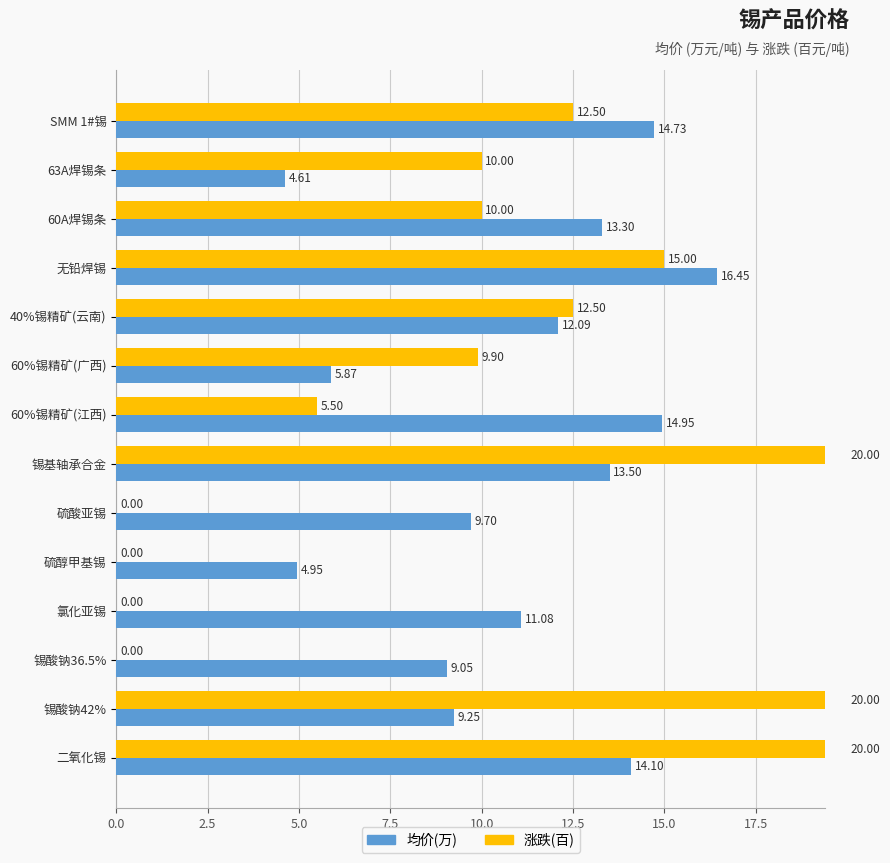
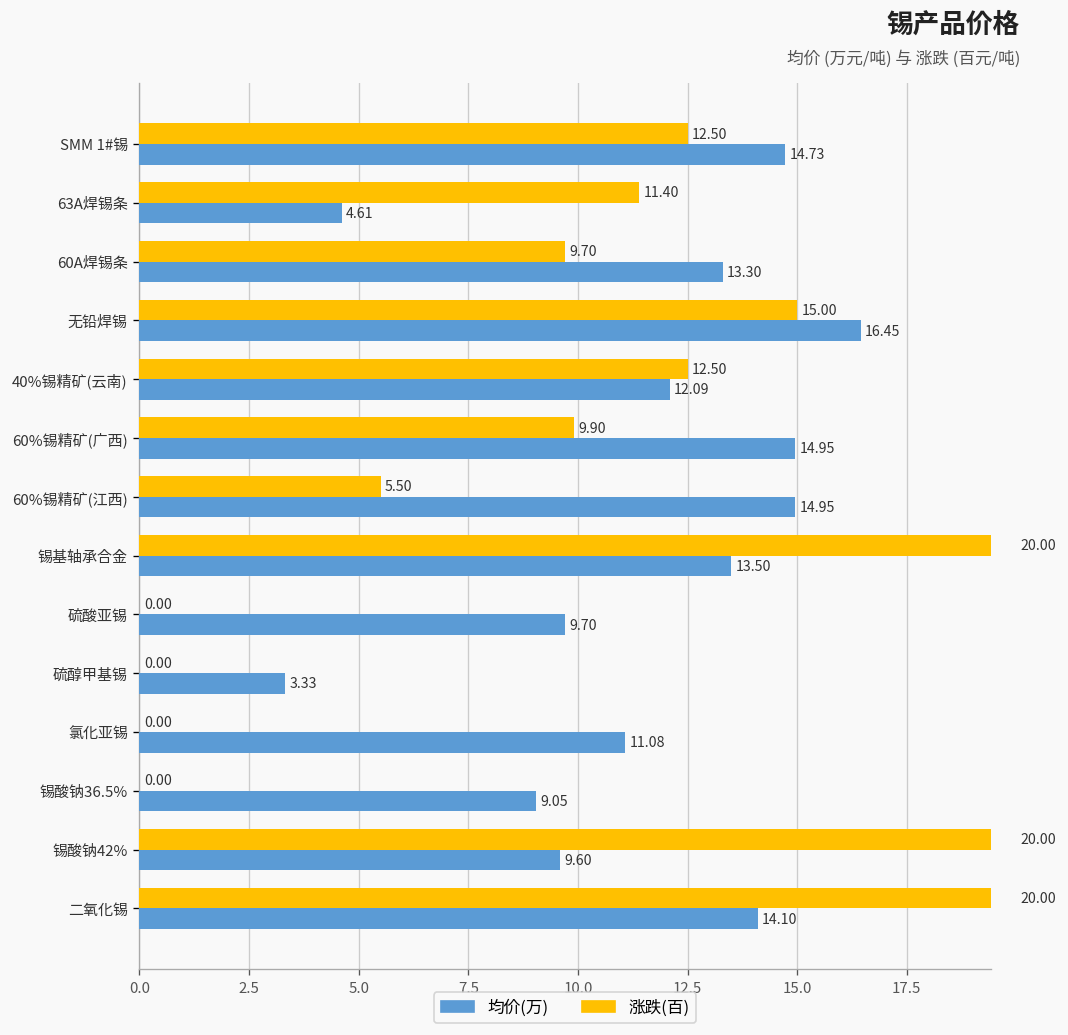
  {
    "均价(万)": {
      "SMM 1#锡": 14.73,
      "63A焊锡条": 4.61,
      "60A焊锡条": 13.30,
      "无铅焊锡": 16.45,
      "40%锡精矿(云南)": 12.09,
-     "60%锡精矿(广西)": 5.87,
+     "60%锡精矿(广西)": 14.95,
      "60%锡精矿(江西)": 14.95,
      "锡基轴承合金": 13.50,
      "硫酸亚锡": 9.70,
-     "硫醇甲基锡": 4.95,
+     "硫醇甲基锡": 3.33,
      "氯化亚锡": 11.08,
      "锡酸钠36.5%": 9.05,
-     "锡酸钠42%": 9.25,
+     "锡酸钠42%": 9.60,
      "二氧化锡": 14.10
    },
    "涨跌(百)": {
      "SMM 1#锡": 12.50,
-     "63A焊锡条": 10.00,
-     "60A焊锡条": 10.00,
+     "63A焊锡条": 11.40,
+     "60A焊锡条": 9.70,
      "无铅焊锡": 15.00,
      "40%锡精矿(云南)": 12.50,
      "60%锡精矿(广西)": 9.90,
      "60%锡精矿(江西)": 5.50,
      "硫酸亚锡": 0.00,
      "硫醇甲基锡": 0.00,
      "氯化亚锡": 0.00,
      "锡酸钠36.5%": 0.00
    }
  }
